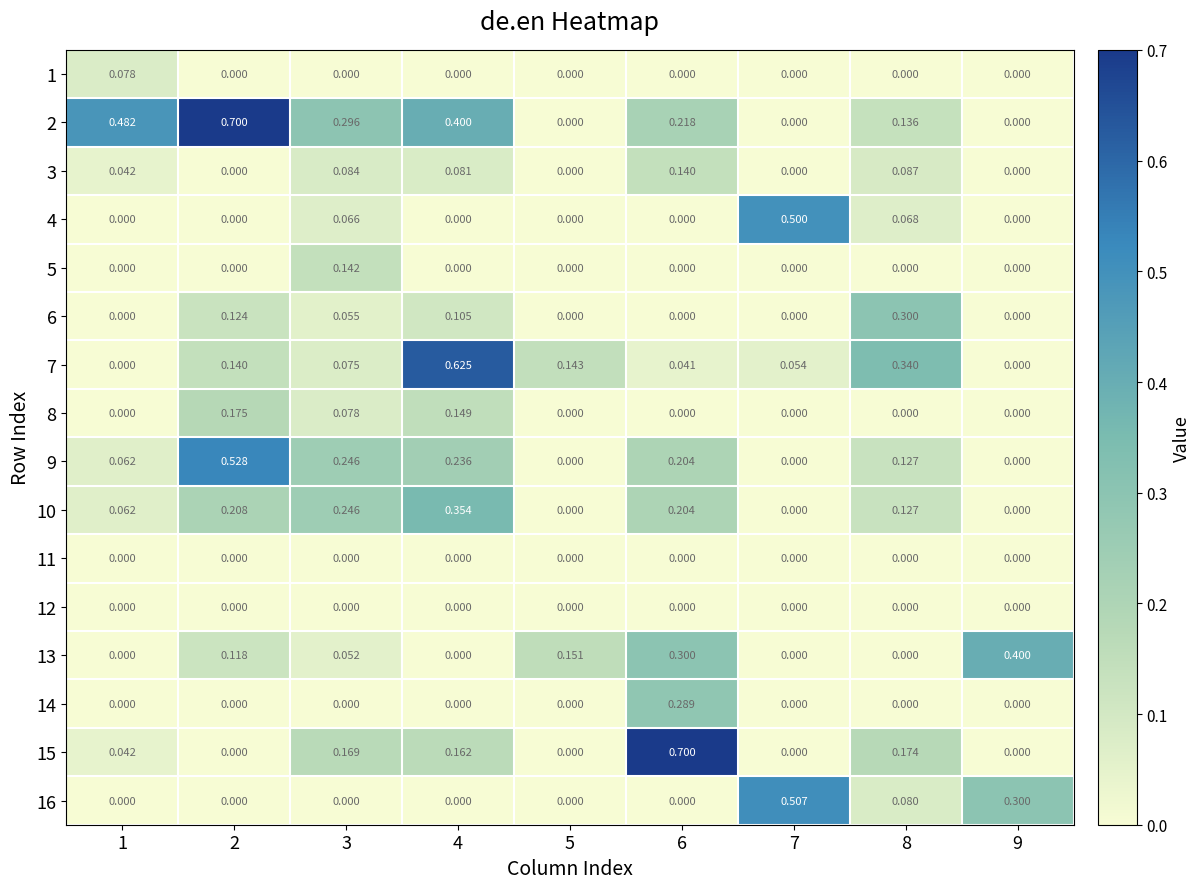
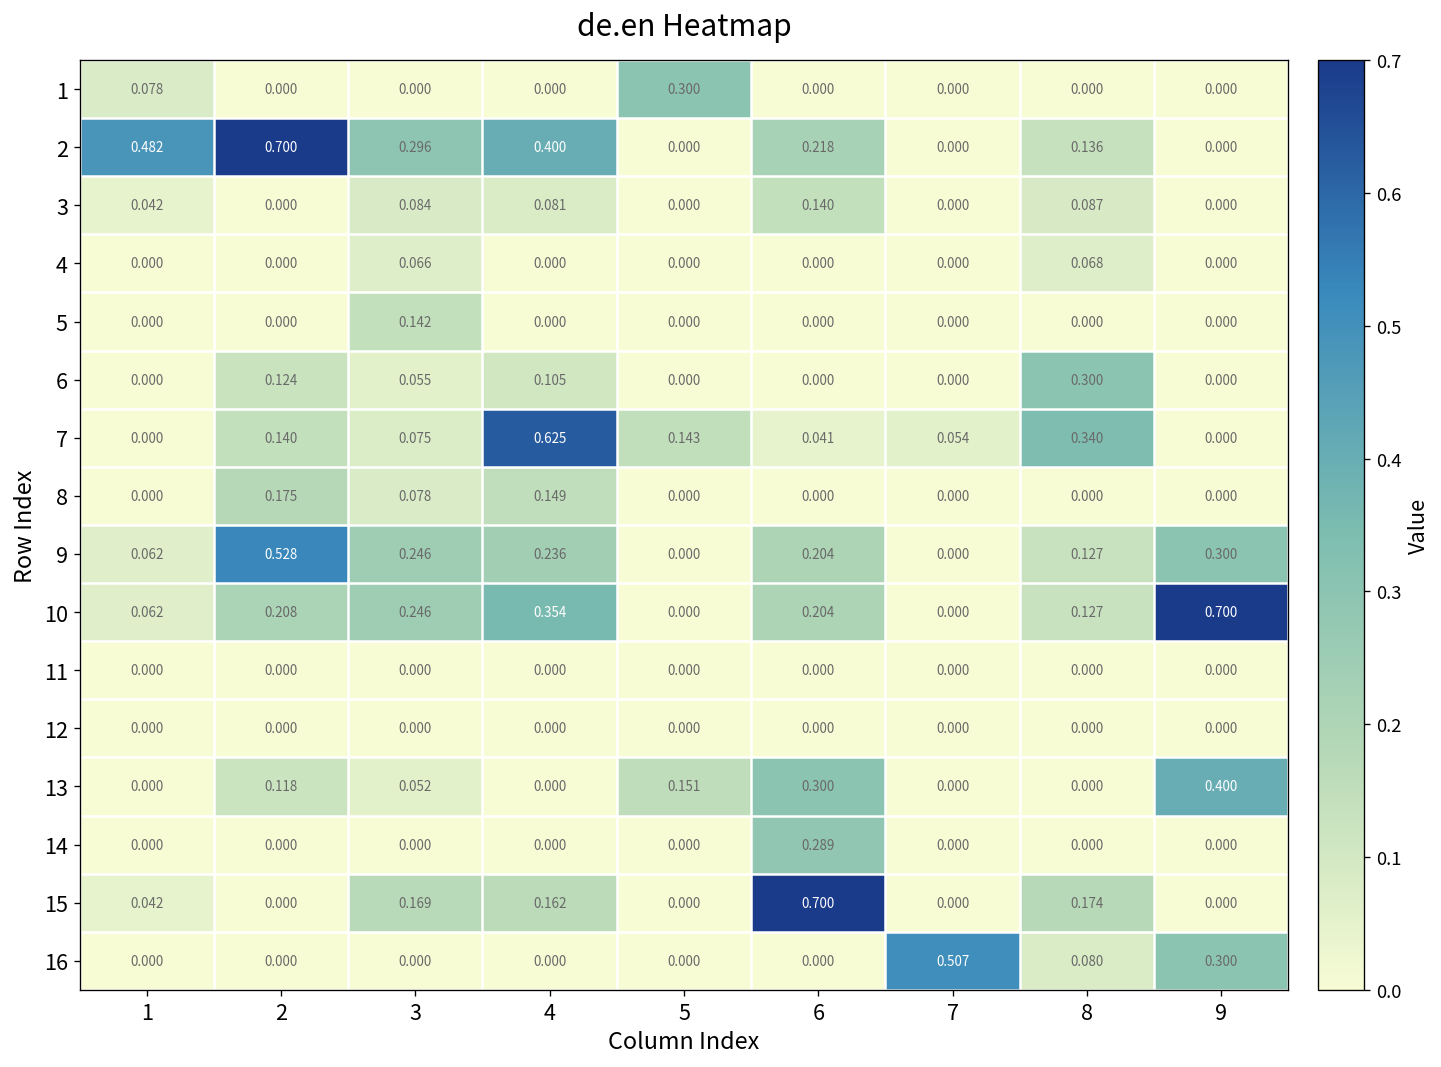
  {
    "1": {
      "1": 0.078,
      "2": 0.000,
      "3": 0.000,
      "4": 0.000,
-     "5": 0.000,
+     "5": 0.300,
      "6": 0.000,
      "7": 0.000,
      "8": 0.000,
      "9": 0.000
    },
    "2": {
      "1": 0.482,
      "2": 0.700,
      "3": 0.296,
      "4": 0.400,
      "5": 0.000,
      "6": 0.218,
      "7": 0.000,
      "8": 0.136,
      "9": 0.000
    },
    "3": {
      "1": 0.042,
      "2": 0.000,
      "3": 0.084,
      "4": 0.081,
      "5": 0.000,
      "6": 0.140,
      "7": 0.000,
      "8": 0.087,
      "9": 0.000
    },
    "4": {
      "1": 0.000,
      "2": 0.000,
      "3": 0.066,
      "4": 0.000,
      "5": 0.000,
      "6": 0.000,
-     "7": 0.500,
+     "7": 0.000,
      "8": 0.068,
      "9": 0.000
    },
    "5": {
      "1": 0.000,
      "2": 0.000,
      "3": 0.142,
      "4": 0.000,
      "5": 0.000,
      "6": 0.000,
      "7": 0.000,
      "8": 0.000,
      "9": 0.000
    },
    "6": {
      "1": 0.000,
      "2": 0.124,
      "3": 0.055,
      "4": 0.105,
      "5": 0.000,
      "6": 0.000,
      "7": 0.000,
      "8": 0.300,
      "9": 0.000
    },
    "7": {
      "1": 0.000,
      "2": 0.140,
      "3": 0.075,
      "4": 0.625,
      "5": 0.143,
      "6": 0.041,
      "7": 0.054,
      "8": 0.340,
      "9": 0.000
    },
    "8": {
      "1": 0.000,
      "2": 0.175,
      "3": 0.078,
      "4": 0.149,
      "5": 0.000,
      "6": 0.000,
      "7": 0.000,
      "8": 0.000,
      "9": 0.000
    },
    "9": {
      "1": 0.062,
      "2": 0.528,
      "3": 0.246,
      "4": 0.236,
      "5": 0.000,
      "6": 0.204,
      "7": 0.000,
      "8": 0.127,
-     "9": 0.000
+     "9": 0.300
    },
    "10": {
      "1": 0.062,
      "2": 0.208,
      "3": 0.246,
      "4": 0.354,
      "5": 0.000,
      "6": 0.204,
      "7": 0.000,
      "8": 0.127,
-     "9": 0.000
+     "9": 0.700
    },
    "11": {
      "1": 0.000,
      "2": 0.000,
      "3": 0.000,
      "4": 0.000,
      "5": 0.000,
      "6": 0.000,
      "7": 0.000,
      "8": 0.000,
      "9": 0.000
    },
    "12": {
      "1": 0.000,
      "2": 0.000,
      "3": 0.000,
      "4": 0.000,
      "5": 0.000,
      "6": 0.000,
      "7": 0.000,
      "8": 0.000,
      "9": 0.000
    },
    "13": {
      "1": 0.000,
      "2": 0.118,
      "3": 0.052,
      "4": 0.000,
      "5": 0.151,
      "6": 0.300,
      "7": 0.000,
      "8": 0.000,
      "9": 0.400
    },
    "14": {
      "1": 0.000,
      "2": 0.000,
      "3": 0.000,
      "4": 0.000,
      "5": 0.000,
      "6": 0.289,
      "7": 0.000,
      "8": 0.000,
      "9": 0.000
    },
    "15": {
      "1": 0.042,
      "2": 0.000,
      "3": 0.169,
      "4": 0.162,
      "5": 0.000,
      "6": 0.700,
      "7": 0.000,
      "8": 0.174,
      "9": 0.000
    },
    "16": {
      "1": 0.000,
      "2": 0.000,
      "3": 0.000,
      "4": 0.000,
      "5": 0.000,
      "6": 0.000,
      "7": 0.507,
      "8": 0.080,
      "9": 0.300
    }
  }
